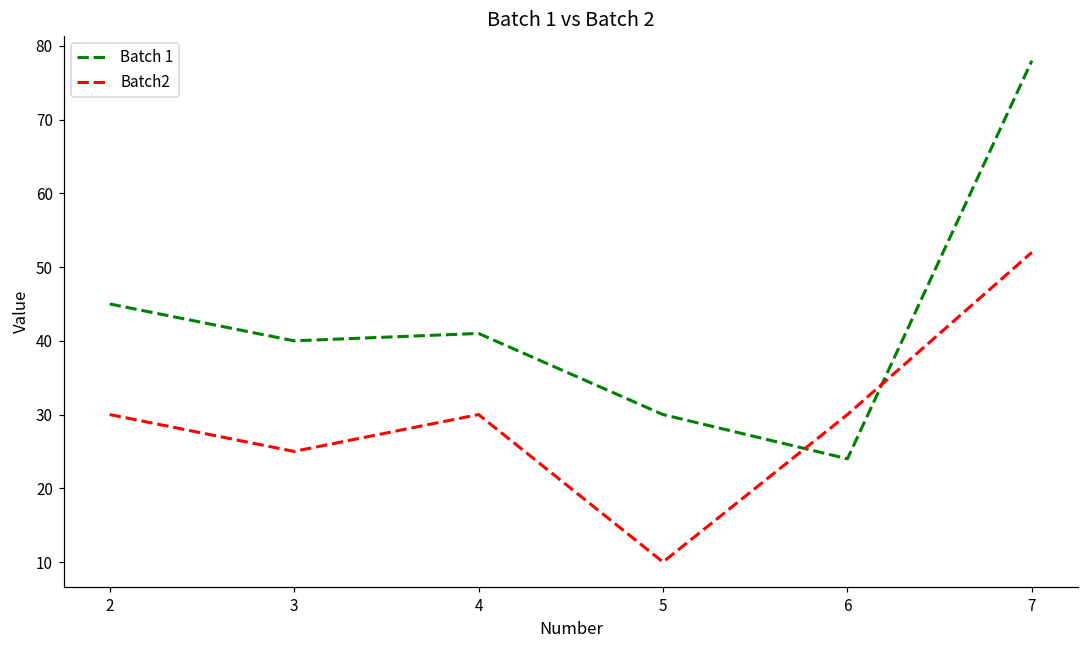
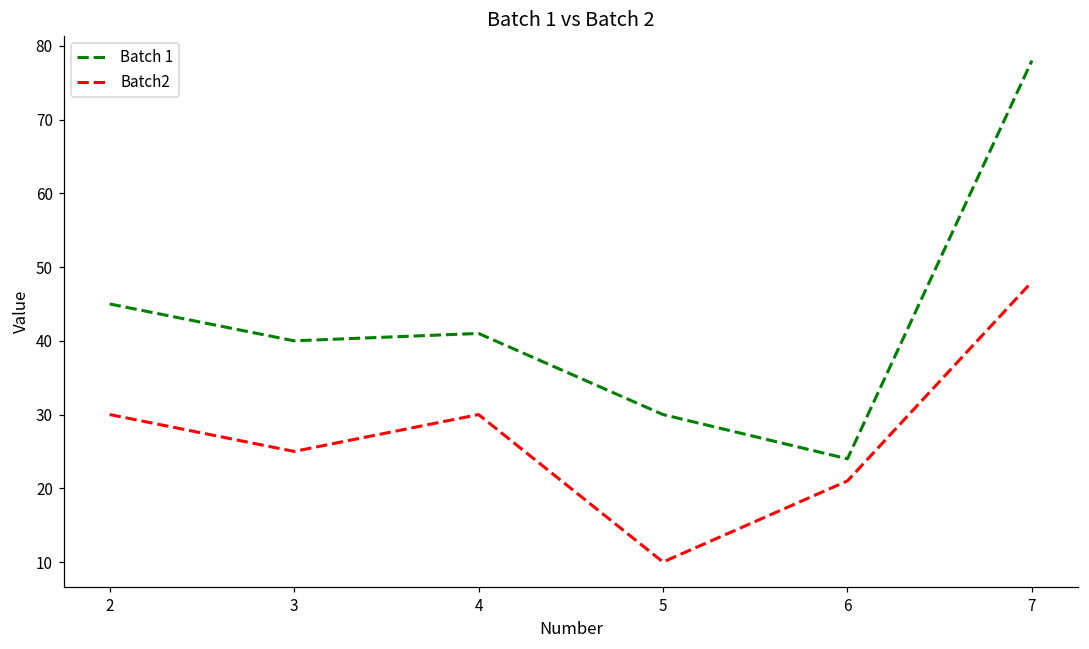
  {
    "Batch 1": {
      "2": 45,
      "3": 40,
      "4": 41,
      "5": 30,
      "6": 24,
      "7": 78
    },
    "Batch2": {
      "2": 30,
      "3": 25,
      "4": 30,
      "5": 10,
-     "6": 30,
-     "7": 52
+     "6": 21,
+     "7": 48
    }
  }
